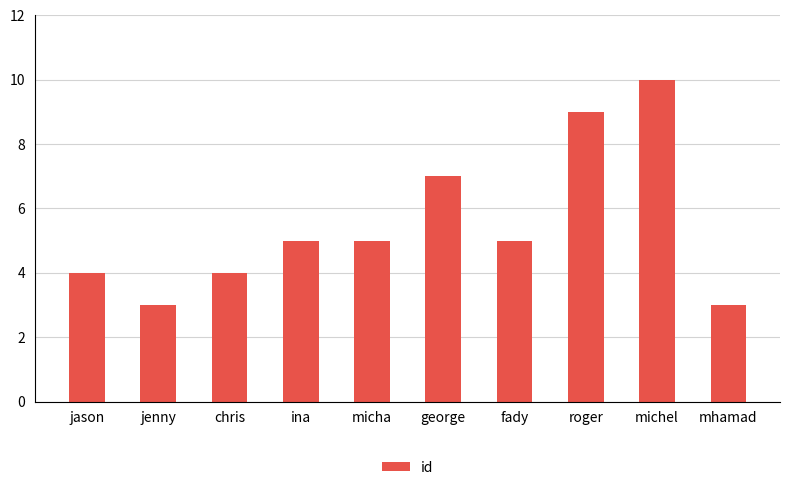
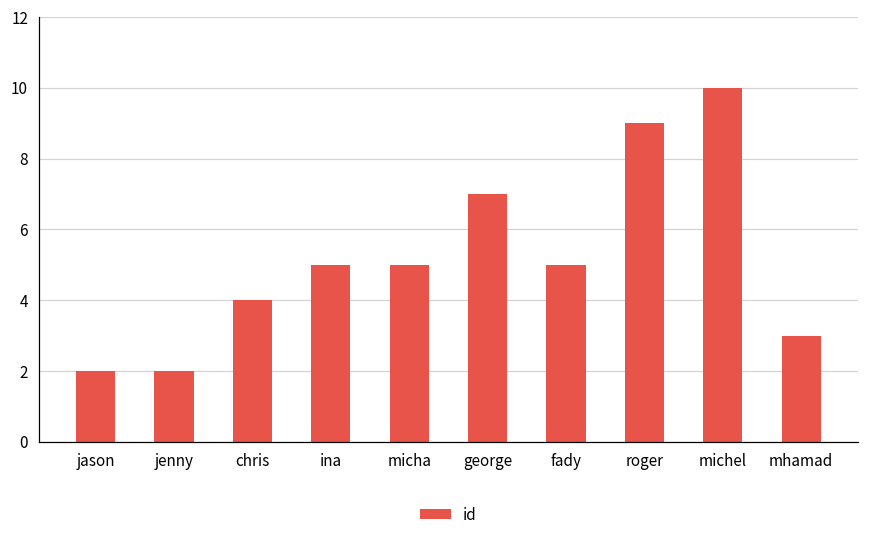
  {
-   "jason": 4,
-   "jenny": 3,
+   "jason": 2,
+   "jenny": 2,
    "chris": 4,
    "ina": 5,
    "micha": 5,
    "george": 7,
    "fady": 5,
    "roger": 9,
    "michel": 10,
    "mhamad": 3
  }
